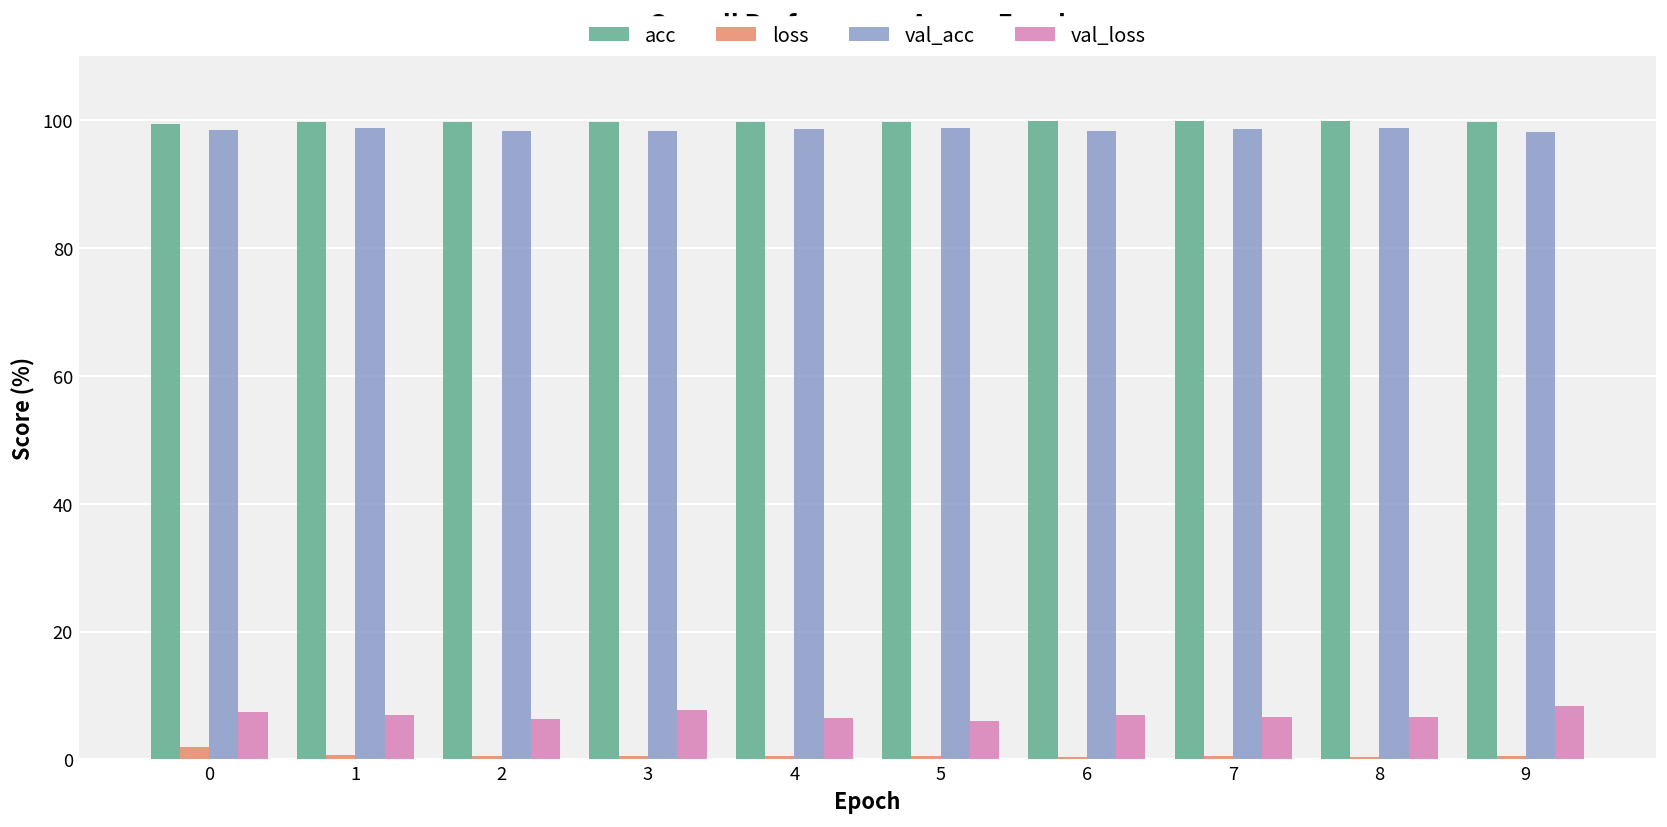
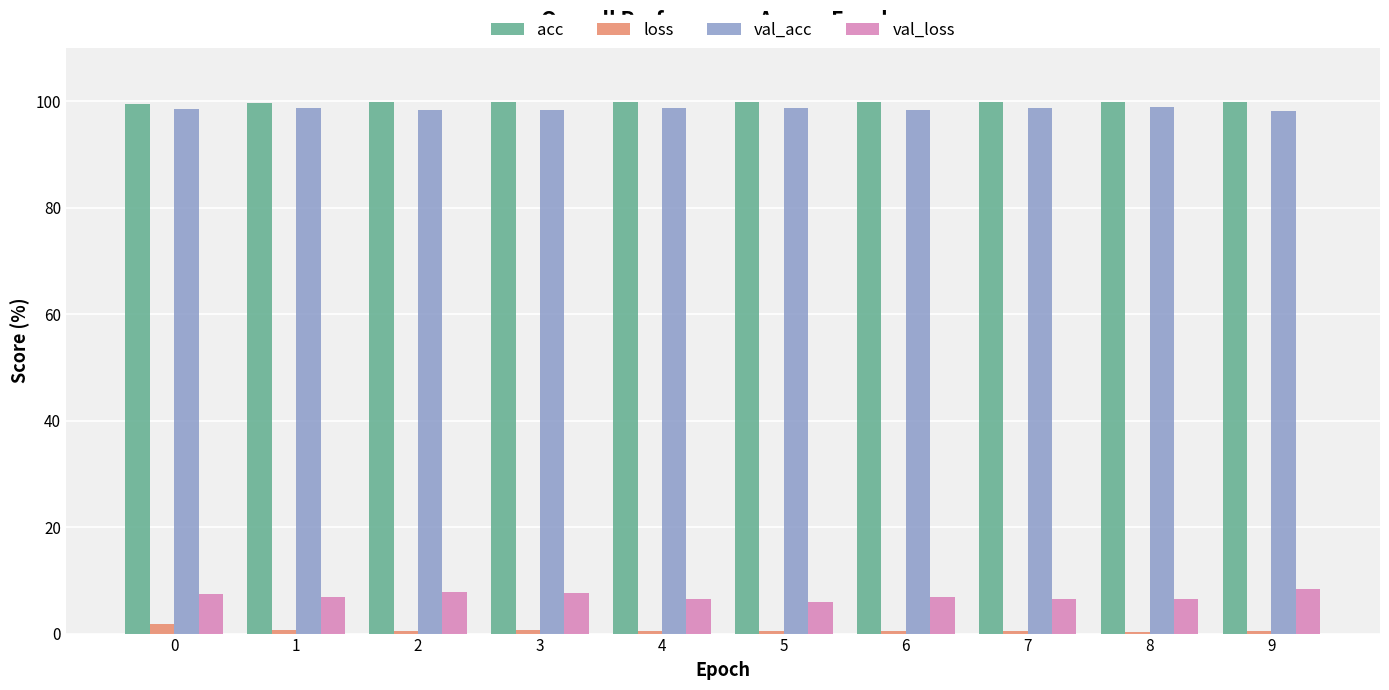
  {
    "acc": {
      "0": 99,
      "1": 100,
      "2": 100,
      "3": 100,
      "4": 100,
      "5": 100,
      "6": 100,
      "7": 100,
      "8": 100,
      "9": 100
    },
    "loss": {
      "0": 2,
      "1": 1,
      "2": 1,
      "3": 1,
      "4": 1,
      "5": 1,
      "9": 1
    },
    "val_acc": {
      "0": 98,
      "1": 99,
      "2": 98,
      "3": 98,
      "4": 99,
      "5": 99,
      "6": 98,
      "7": 99,
      "8": 99,
      "9": 98
    },
    "val_loss": {
      "0": 7,
      "1": 7,
-     "2": 6,
+     "2": 8,
      "3": 8,
      "4": 6,
      "5": 6,
      "6": 7,
      "7": 7,
      "8": 7,
      "9": 8
    }
  }
